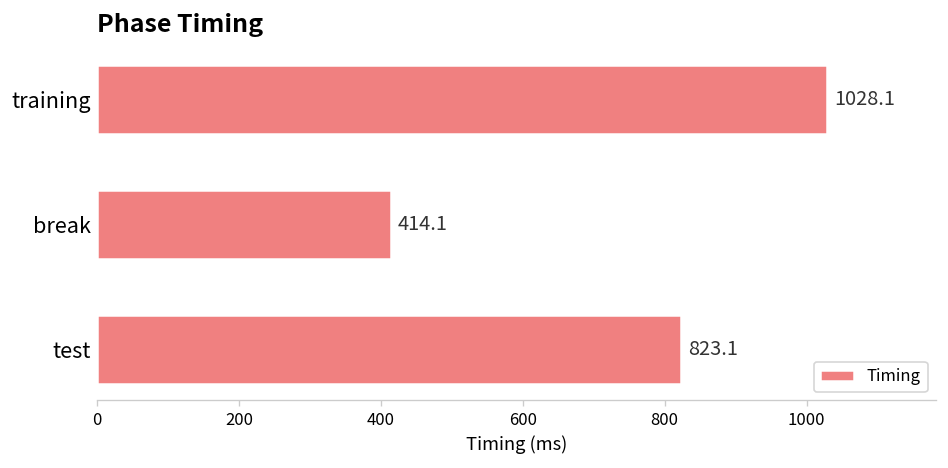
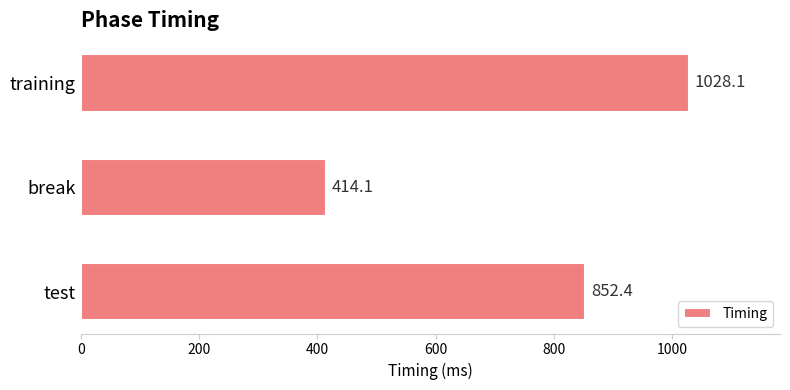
  {
    "training": 1028.1,
    "break": 414.1,
-   "test": 823.1
+   "test": 852.4
  }
